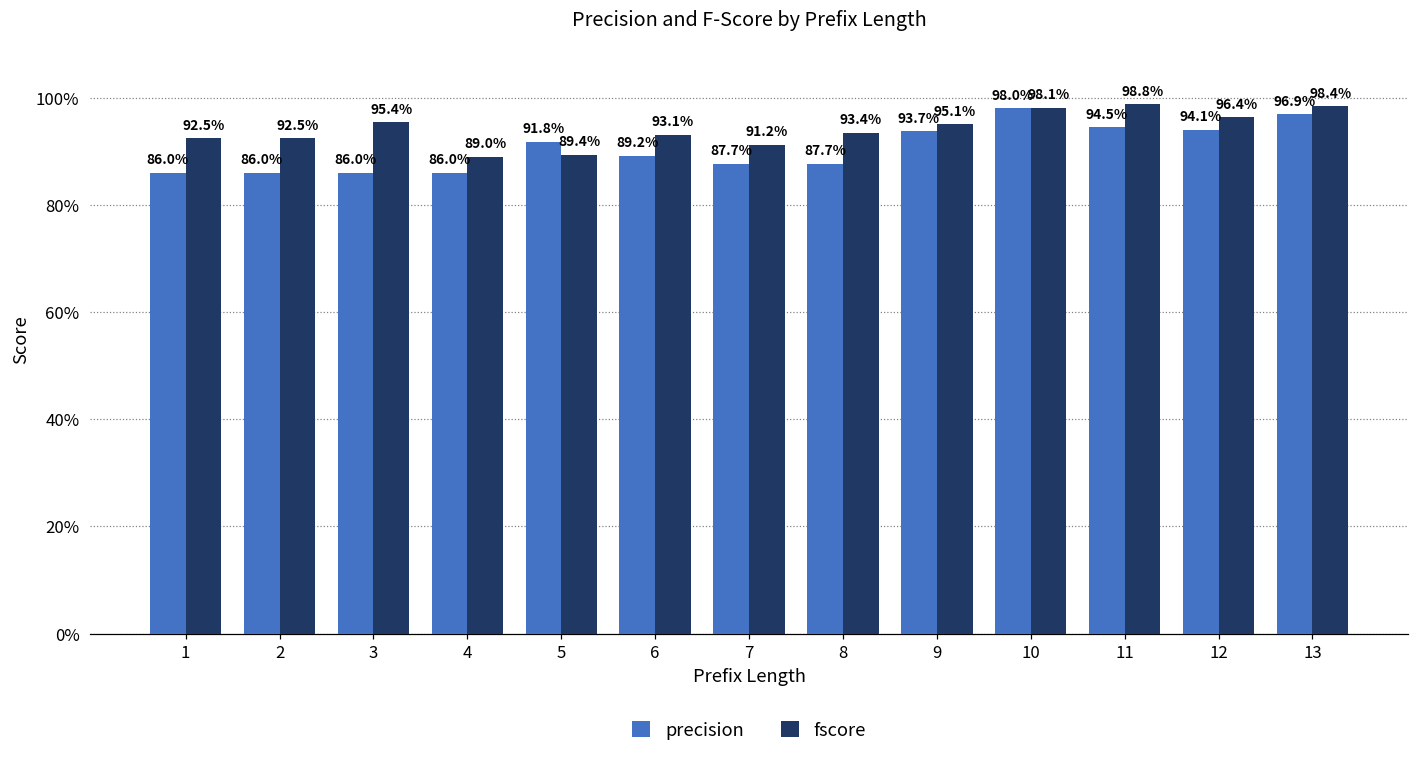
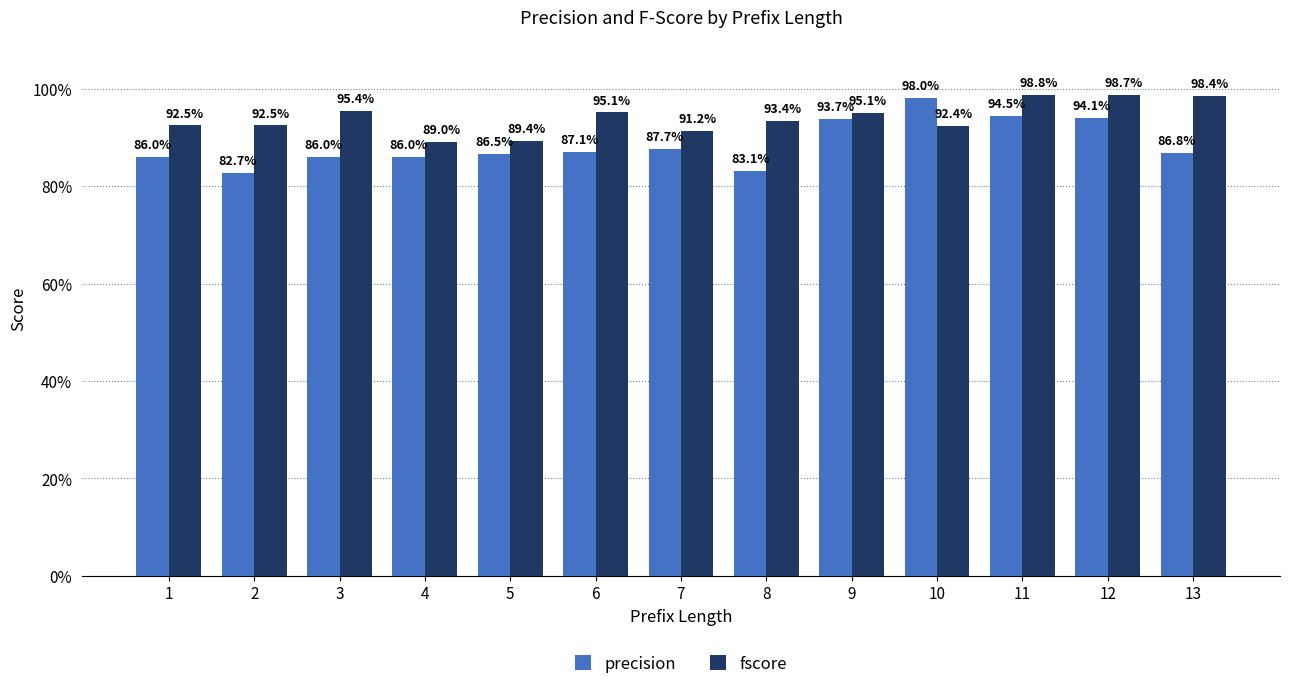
  {
    "precision": {
      "1": "86.0%",
-     "2": "86.0%",
+     "2": "82.7%",
      "3": "86.0%",
      "4": "86.0%",
-     "5": "91.8%",
-     "6": "89.2%",
+     "5": "86.5%",
+     "6": "87.1%",
      "7": "87.7%",
-     "8": "87.7%",
+     "8": "83.1%",
      "9": "93.7%",
      "10": "98.0%",
      "11": "94.5%",
      "12": "94.1%",
-     "13": "96.9%"
+     "13": "86.8%"
    },
    "fscore": {
      "1": "92.5%",
      "2": "92.5%",
      "3": "95.4%",
      "4": "89.0%",
      "5": "89.4%",
-     "6": "93.1%",
+     "6": "95.1%",
      "7": "91.2%",
      "8": "93.4%",
      "9": "95.1%",
-     "10": "98.1%",
+     "10": "92.4%",
      "11": "98.8%",
-     "12": "96.4%",
+     "12": "98.7%",
      "13": "98.4%"
    }
  }
